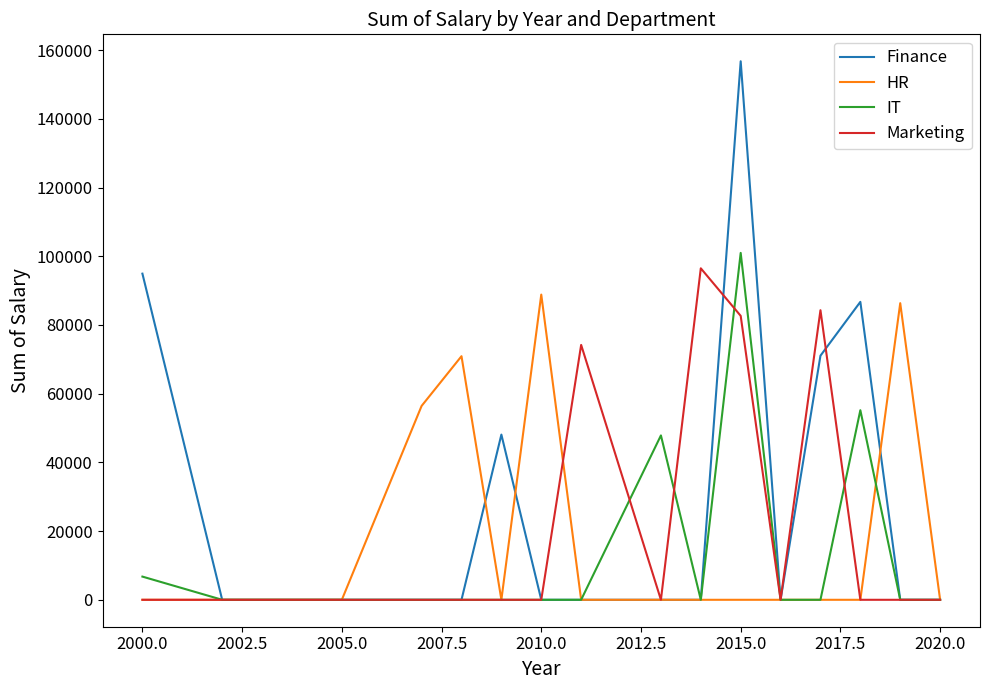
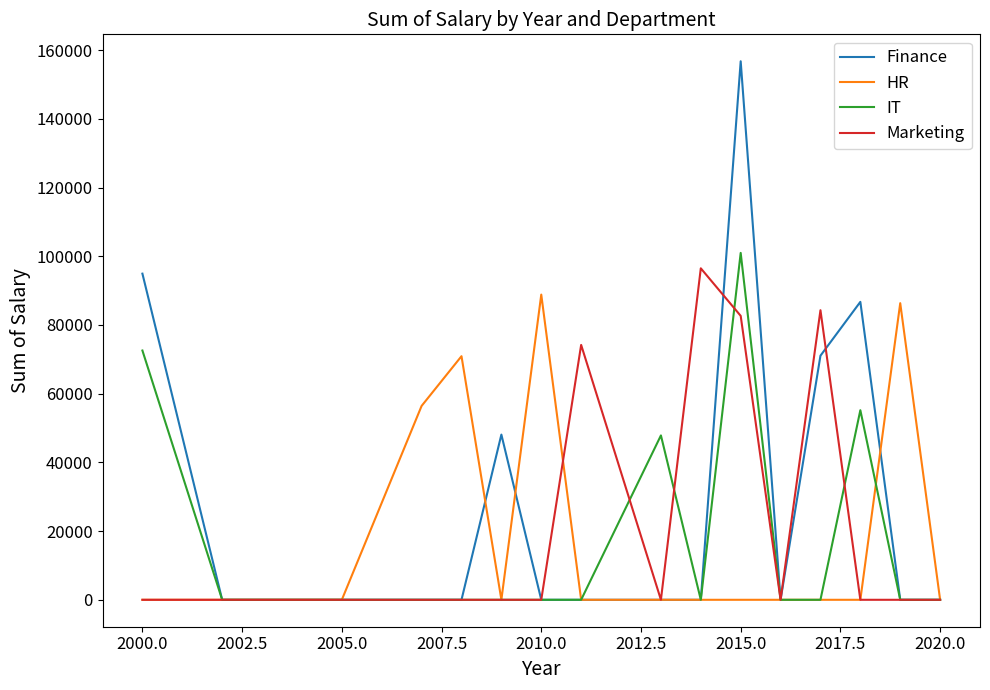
  {
    "Finance": {
      "2000.0": 95000,
      "2015.0": 157000
    },
    "HR": {
      "2010.0": 89000,
      "2015.0": 0
    },
    "IT": {
-     "2000.0": 7000,
+     "2000.0": 73000,
      "2015.0": 101000
    },
    "Marketing": {
      "2015.0": 83000
    }
  }
